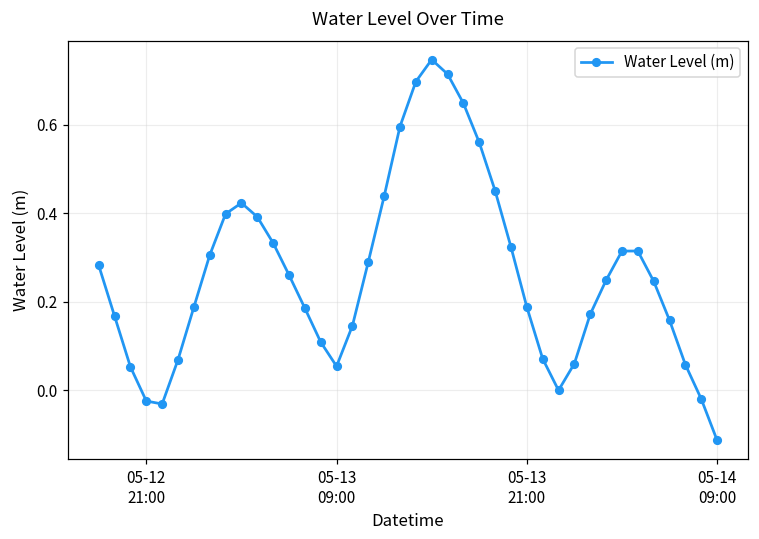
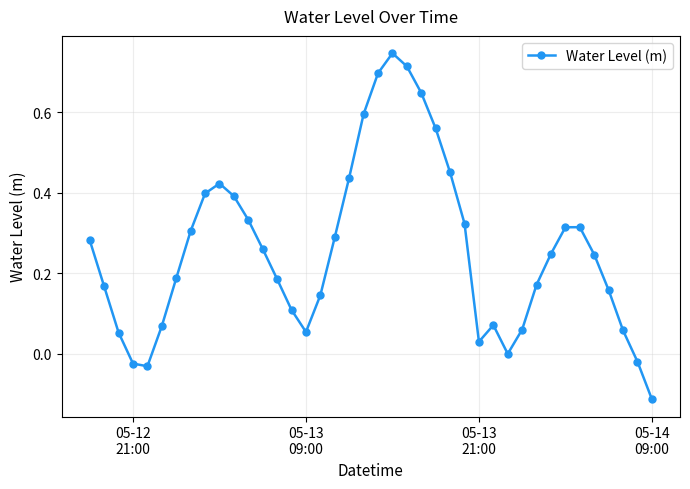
  {
    "05-12 21:00": -0.02,
    "05-13 09:00": 0.05,
-   "05-13 21:00": 0.19,
+   "05-13 21:00": 0.03,
    "05-14 09:00": -0.11
  }
